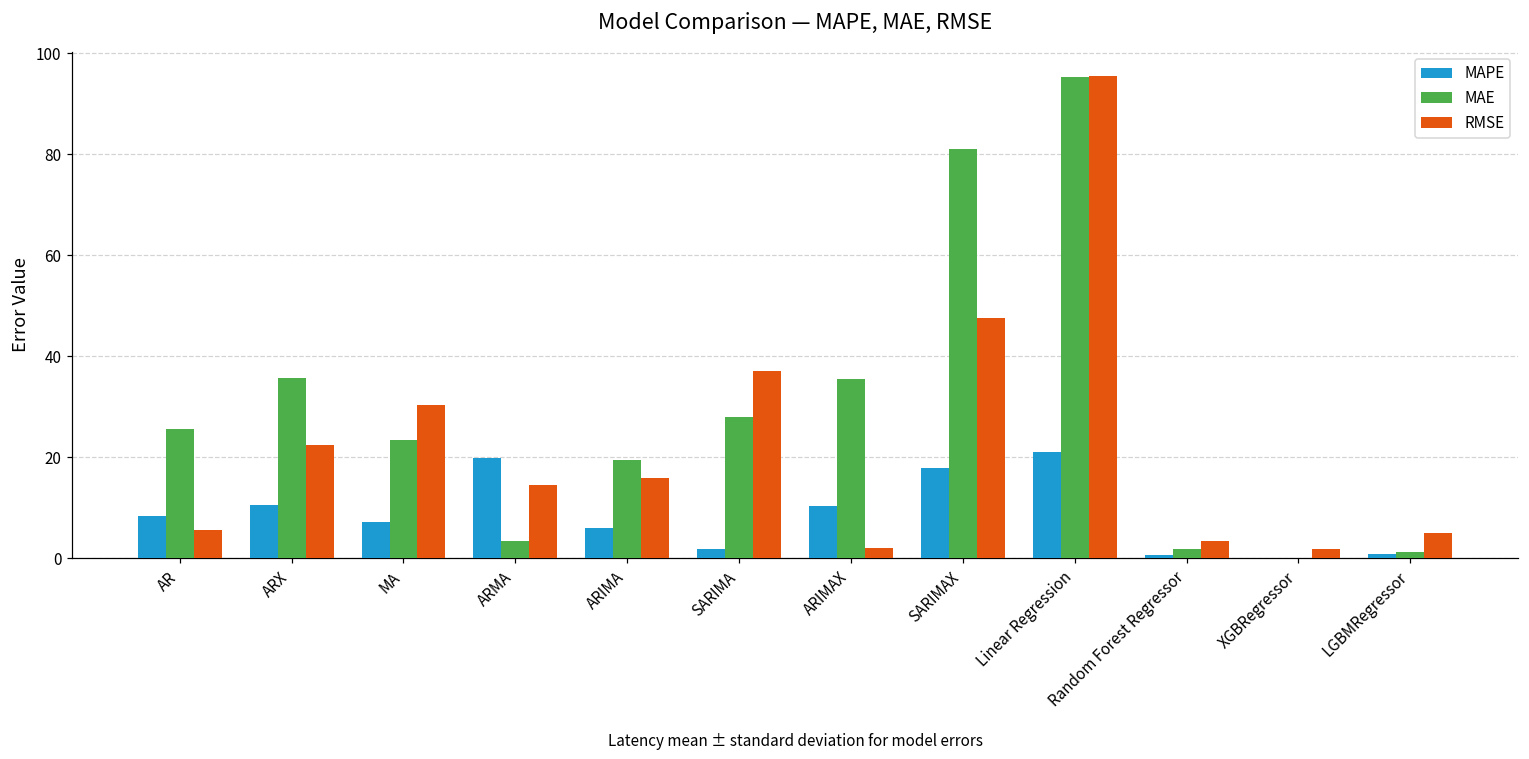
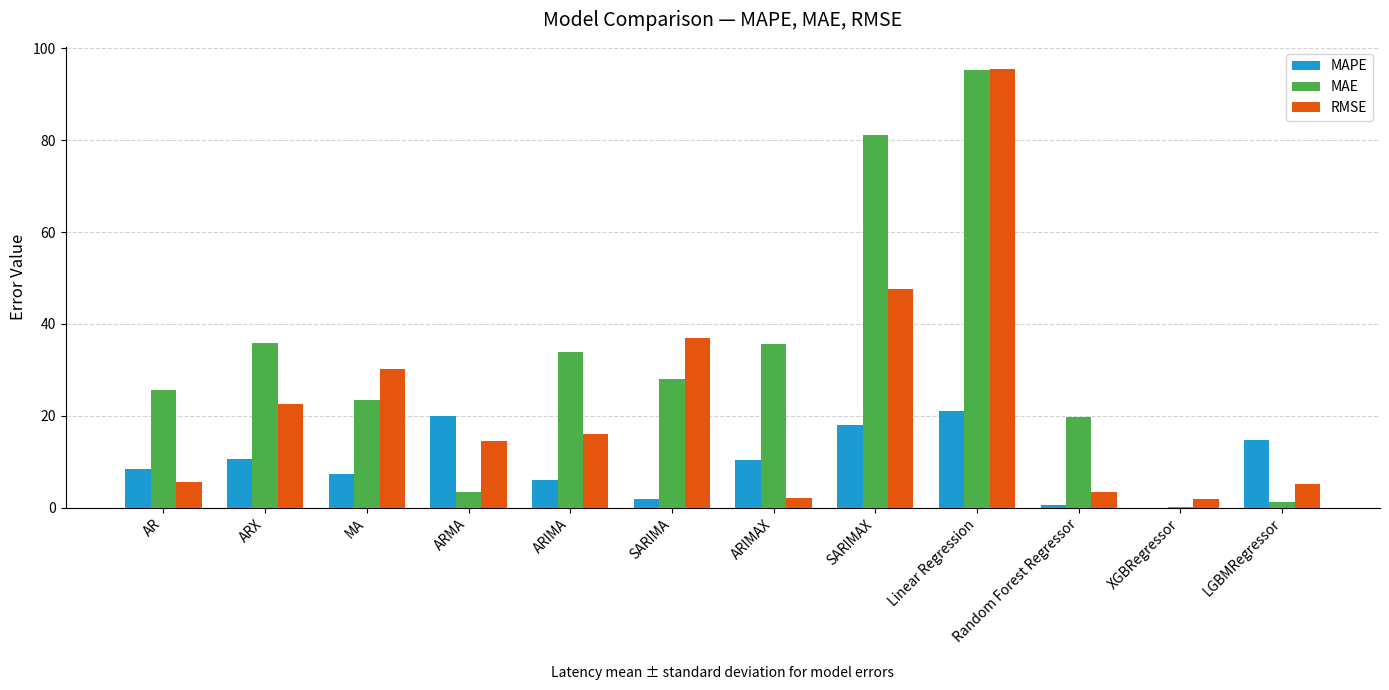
  {
    "MAPE": {
      "AR": 8,
      "ARX": 10,
      "MA": 7,
      "ARMA": 20,
      "ARIMA": 6,
      "SARIMA": 2,
      "ARIMAX": 10,
      "SARIMAX": 18,
      "Linear Regression": 21,
      "Random Forest Regressor": 1,
-     "LGBMRegressor": 1
+     "LGBMRegressor": 15
    },
    "MAE": {
      "AR": 26,
      "ARX": 36,
      "MA": 23,
      "ARMA": 3,
-     "ARIMA": 19,
+     "ARIMA": 34,
      "SARIMA": 28,
      "ARIMAX": 36,
      "SARIMAX": 81,
      "Linear Regression": 95,
-     "Random Forest Regressor": 2,
+     "Random Forest Regressor": 20,
      "LGBMRegressor": 1
    },
    "RMSE": {
      "AR": 6,
      "ARX": 22,
      "MA": 30,
      "ARMA": 15,
      "ARIMA": 16,
      "SARIMA": 37,
      "ARIMAX": 2,
      "SARIMAX": 48,
      "Linear Regression": 96,
      "Random Forest Regressor": 3,
      "XGBRegressor": 2,
      "LGBMRegressor": 5
    }
  }
